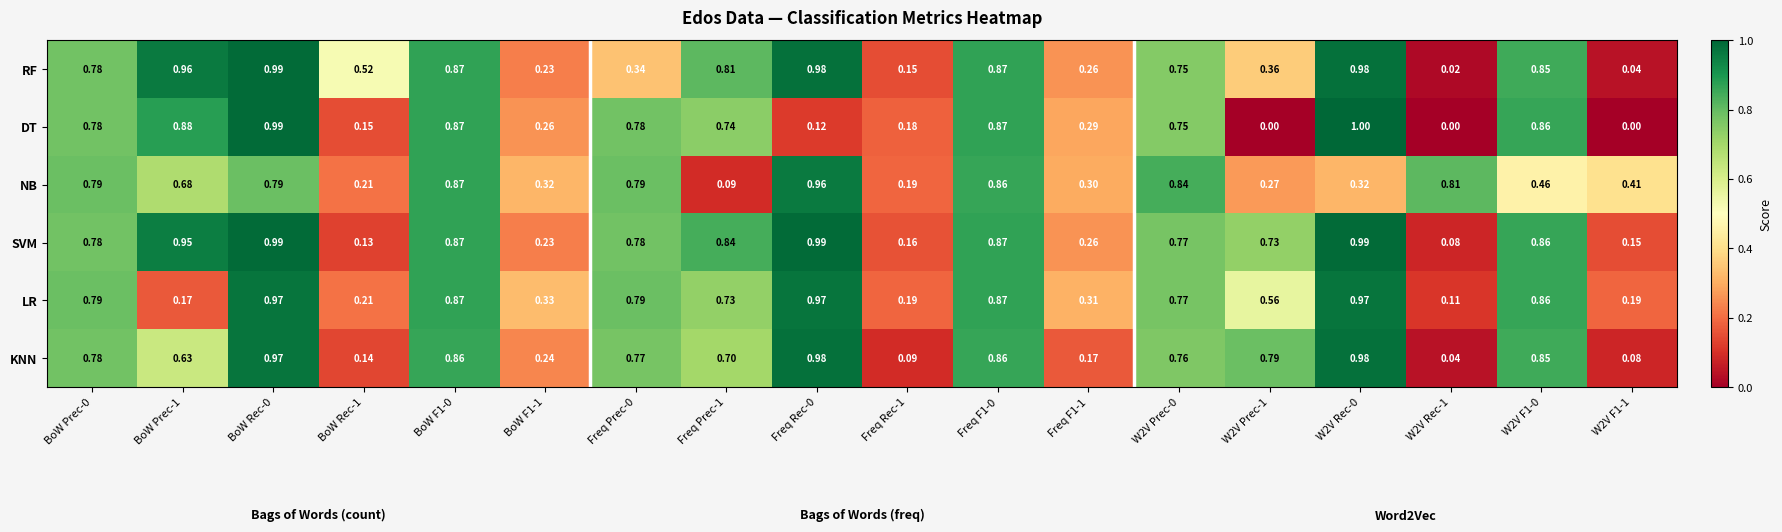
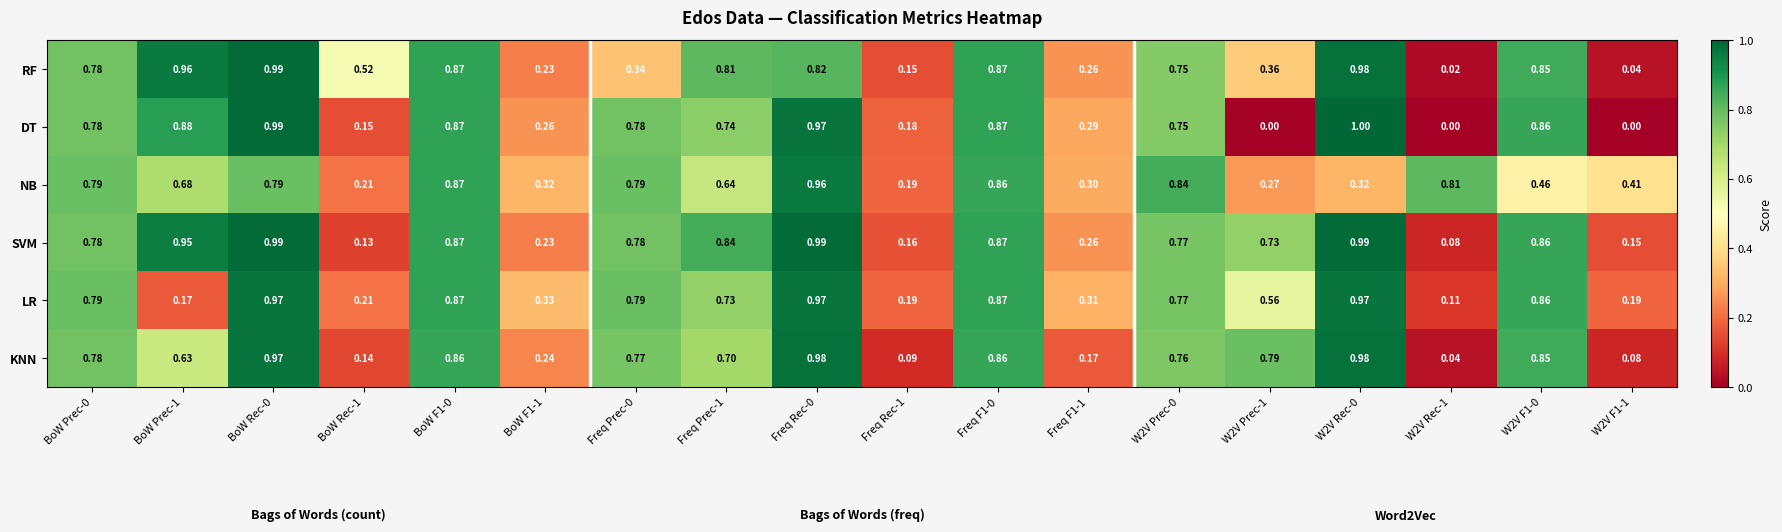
  {
    "RF": {
      "BoW Prec-0": 0.78,
      "BoW Prec-1": 0.96,
      "BoW Rec-0": 0.99,
      "BoW Rec-1": 0.52,
      "BoW F1-0": 0.87,
      "BoW F1-1": 0.23,
      "Freq Prec-0": 0.34,
      "Freq Prec-1": 0.81,
-     "Freq Rec-0": 0.98,
+     "Freq Rec-0": 0.82,
      "Freq Rec-1": 0.15,
      "Freq F1-0": 0.87,
      "Freq F1-1": 0.26,
      "W2V Prec-0": 0.75,
      "W2V Prec-1": 0.36,
      "W2V Rec-0": 0.98,
      "W2V Rec-1": 0.02,
      "W2V F1-0": 0.85,
      "W2V F1-1": 0.04
    },
    "DT": {
      "BoW Prec-0": 0.78,
      "BoW Prec-1": 0.88,
      "BoW Rec-0": 0.99,
      "BoW Rec-1": 0.15,
      "BoW F1-0": 0.87,
      "BoW F1-1": 0.26,
      "Freq Prec-0": 0.78,
      "Freq Prec-1": 0.74,
-     "Freq Rec-0": 0.12,
+     "Freq Rec-0": 0.97,
      "Freq Rec-1": 0.18,
      "Freq F1-0": 0.87,
      "Freq F1-1": 0.29,
      "W2V Prec-0": 0.75,
      "W2V Prec-1": 0.00,
      "W2V Rec-0": 1.00,
      "W2V Rec-1": 0.00,
      "W2V F1-0": 0.86,
      "W2V F1-1": 0.00
    },
    "NB": {
      "BoW Prec-0": 0.79,
      "BoW Prec-1": 0.68,
      "BoW Rec-0": 0.79,
      "BoW Rec-1": 0.21,
      "BoW F1-0": 0.87,
      "BoW F1-1": 0.32,
      "Freq Prec-0": 0.79,
-     "Freq Prec-1": 0.09,
+     "Freq Prec-1": 0.64,
      "Freq Rec-0": 0.96,
      "Freq Rec-1": 0.19,
      "Freq F1-0": 0.86,
      "Freq F1-1": 0.30,
      "W2V Prec-0": 0.84,
      "W2V Prec-1": 0.27,
      "W2V Rec-0": 0.32,
      "W2V Rec-1": 0.81,
      "W2V F1-0": 0.46,
      "W2V F1-1": 0.41
    },
    "SVM": {
      "BoW Prec-0": 0.78,
      "BoW Prec-1": 0.95,
      "BoW Rec-0": 0.99,
      "BoW Rec-1": 0.13,
      "BoW F1-0": 0.87,
      "BoW F1-1": 0.23,
      "Freq Prec-0": 0.78,
      "Freq Prec-1": 0.84,
      "Freq Rec-0": 0.99,
      "Freq Rec-1": 0.16,
      "Freq F1-0": 0.87,
      "Freq F1-1": 0.26,
      "W2V Prec-0": 0.77,
      "W2V Prec-1": 0.73,
      "W2V Rec-0": 0.99,
      "W2V Rec-1": 0.08,
      "W2V F1-0": 0.86,
      "W2V F1-1": 0.15
    },
    "LR": {
      "BoW Prec-0": 0.79,
      "BoW Prec-1": 0.17,
      "BoW Rec-0": 0.97,
      "BoW Rec-1": 0.21,
      "BoW F1-0": 0.87,
      "BoW F1-1": 0.33,
      "Freq Prec-0": 0.79,
      "Freq Prec-1": 0.73,
      "Freq Rec-0": 0.97,
      "Freq Rec-1": 0.19,
      "Freq F1-0": 0.87,
      "Freq F1-1": 0.31,
      "W2V Prec-0": 0.77,
      "W2V Prec-1": 0.56,
      "W2V Rec-0": 0.97,
      "W2V Rec-1": 0.11,
      "W2V F1-0": 0.86,
      "W2V F1-1": 0.19
    },
    "KNN": {
      "BoW Prec-0": 0.78,
      "BoW Prec-1": 0.63,
      "BoW Rec-0": 0.97,
      "BoW Rec-1": 0.14,
      "BoW F1-0": 0.86,
      "BoW F1-1": 0.24,
      "Freq Prec-0": 0.77,
      "Freq Prec-1": 0.70,
      "Freq Rec-0": 0.98,
      "Freq Rec-1": 0.09,
      "Freq F1-0": 0.86,
      "Freq F1-1": 0.17,
      "W2V Prec-0": 0.76,
      "W2V Prec-1": 0.79,
      "W2V Rec-0": 0.98,
      "W2V Rec-1": 0.04,
      "W2V F1-0": 0.85,
      "W2V F1-1": 0.08
    }
  }
